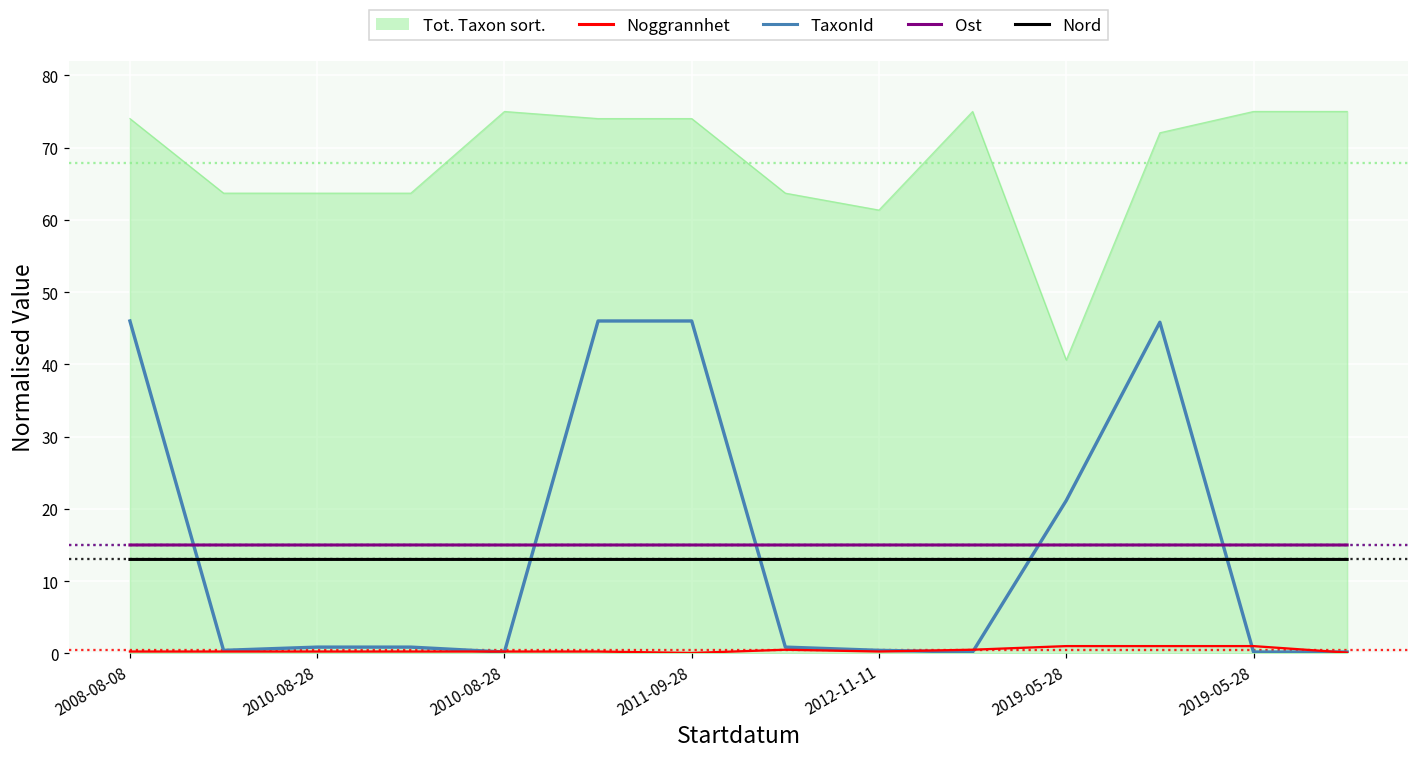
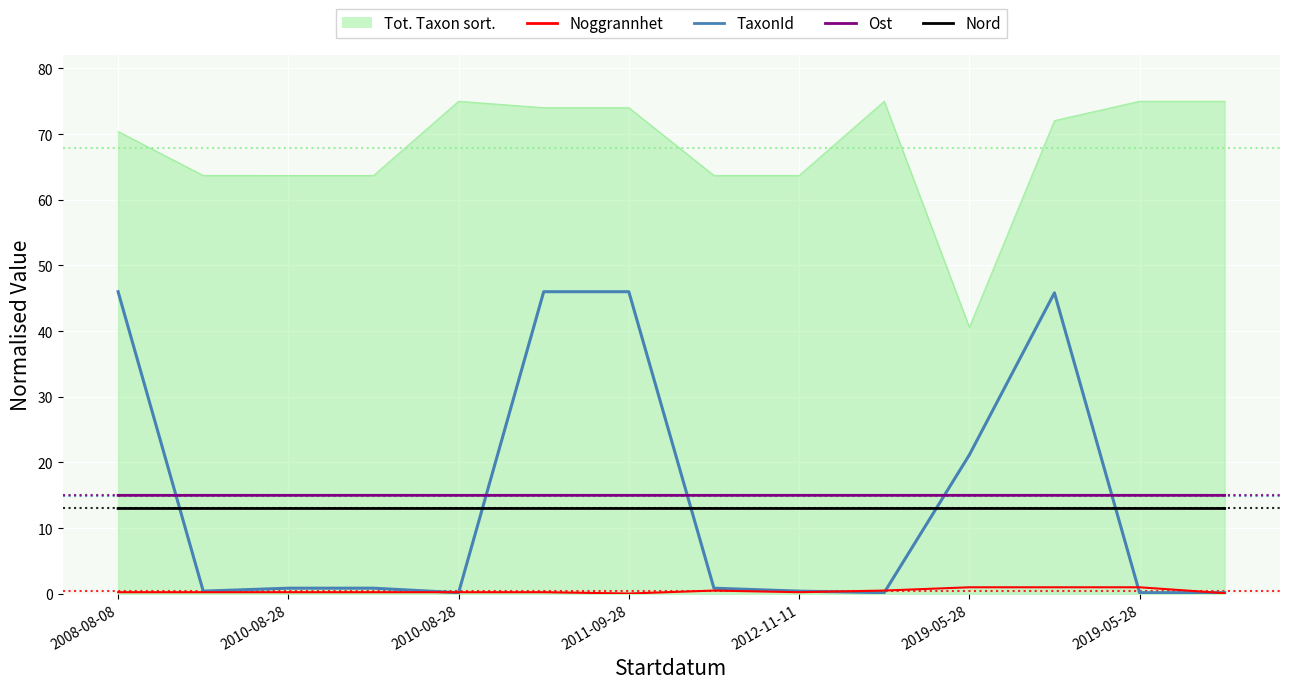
  {
    "Tot. Taxon sort.": {
-     "2008-08-08": 74,
-     "2012-11-11": 61
+     "2008-08-08": 70,
+     "2012-11-11": 64
    },
    "TaxonId": {
      "2008-08-08": 46
    },
    "Ost": {
      "2008-08-08": 15,
      "2012-11-11": 15
    },
    "Nord": {
      "2008-08-08": 13,
      "2012-11-11": 13
    },
    "Noggrannhet": {
      "2008-08-08": 0
    }
  }
